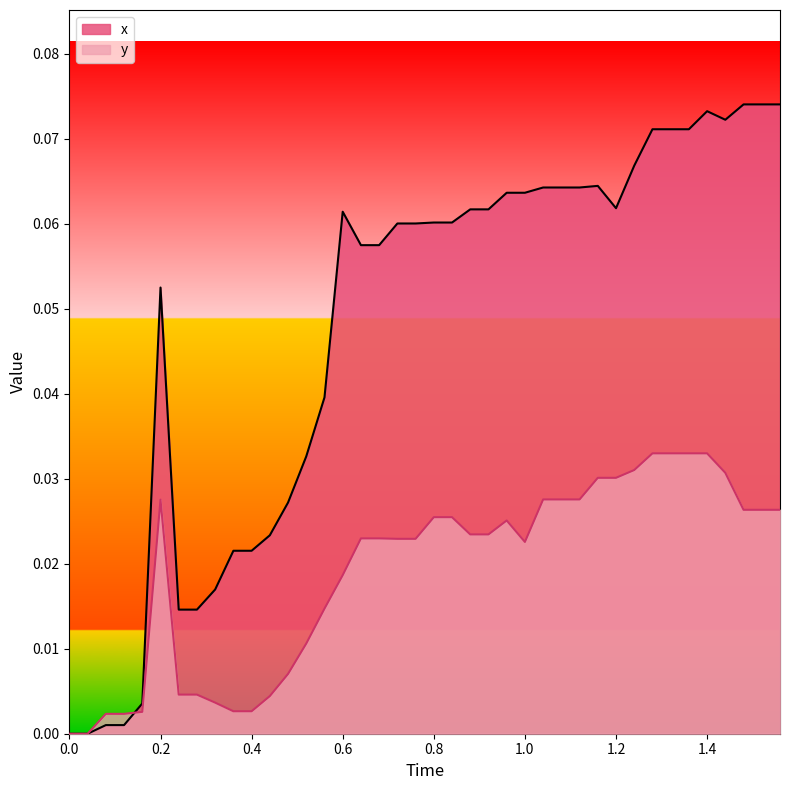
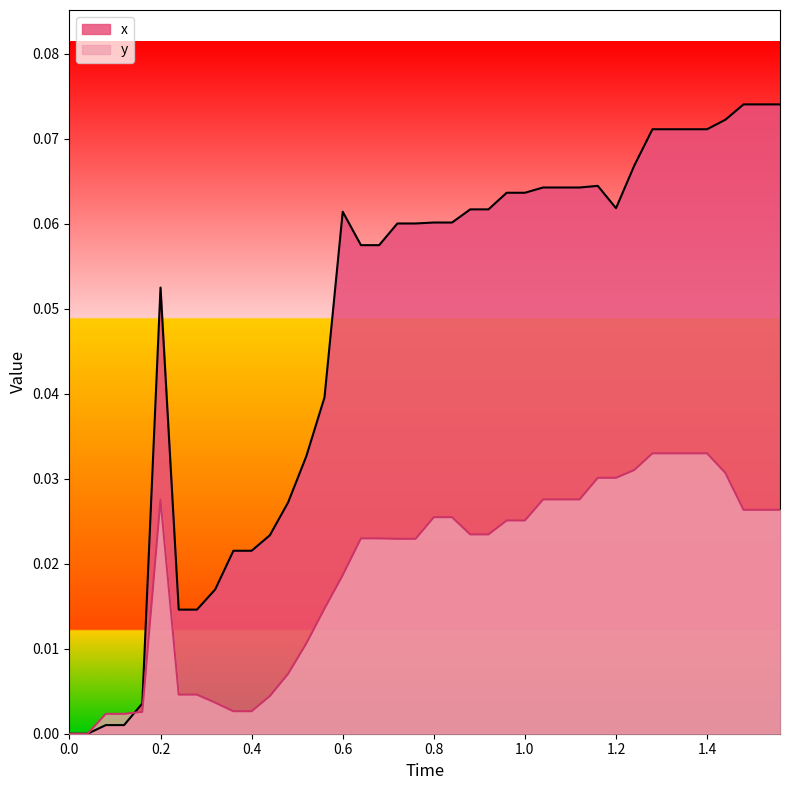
  {
    "x": {
      "0.2": 0.052,
      "0.4": 0.022,
      "0.6": 0.061,
      "0.8": 0.060,
      "1.0": 0.064,
      "1.2": 0.062,
-     "1.4": 0.073
+     "1.4": 0.071
    },
    "y": {
      "0.2": 0.028,
      "0.4": 0.003,
      "0.6": 0.019,
      "0.8": 0.025,
-     "1.0": 0.023,
+     "1.0": 0.025,
      "1.2": 0.030,
      "1.4": 0.033
    }
  }
